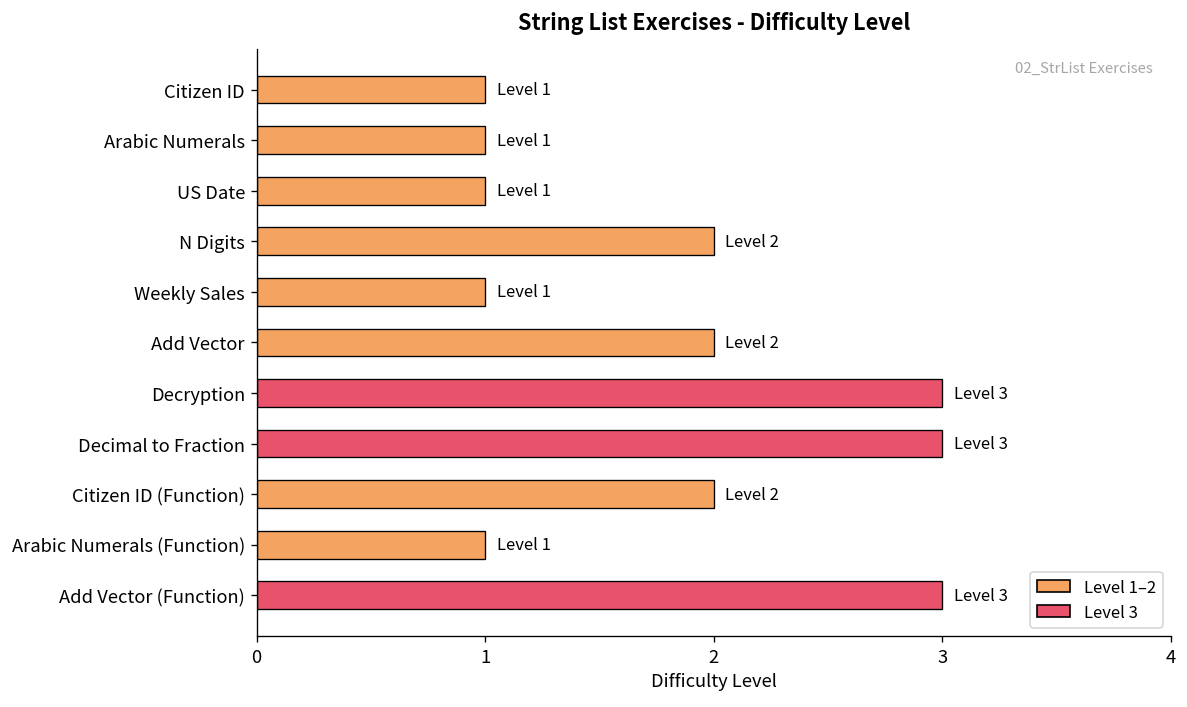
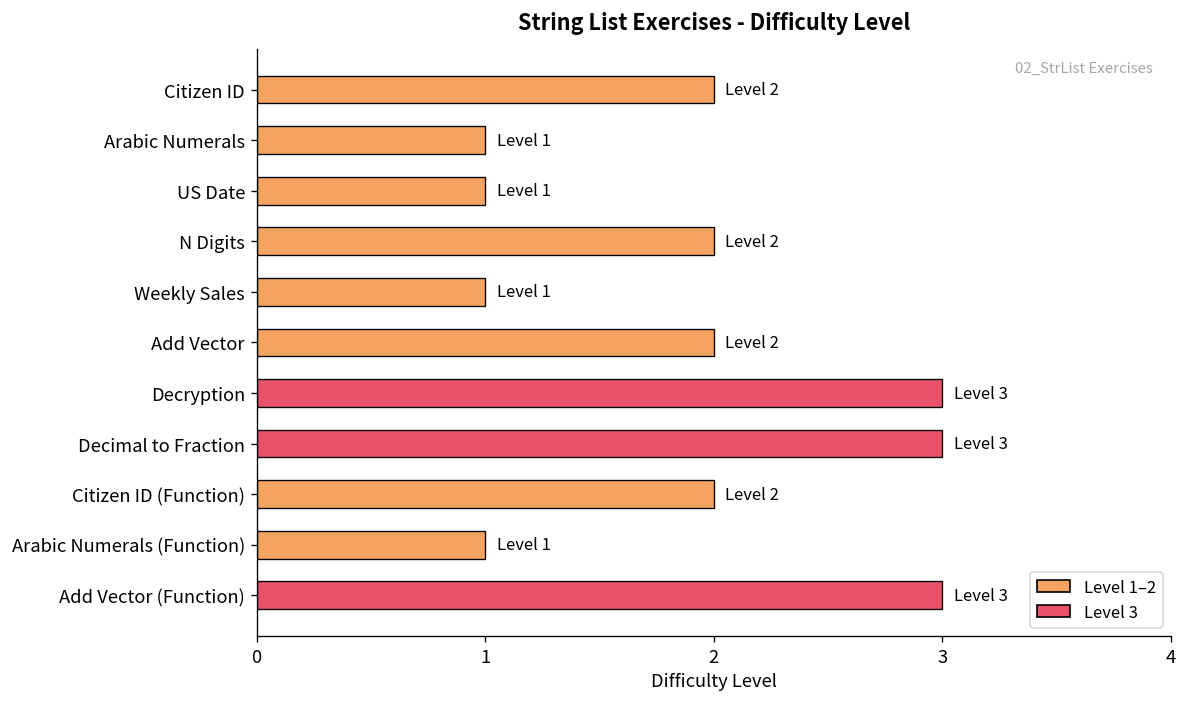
  {
-   "Citizen ID": 1,
+   "Citizen ID": 2,
    "Arabic Numerals": 1,
    "US Date": 1,
    "N Digits": 2,
    "Weekly Sales": 1,
    "Add Vector": 2,
    "Decryption": 3,
    "Decimal to Fraction": 3,
    "Citizen ID (Function)": 2,
    "Arabic Numerals (Function)": 1,
    "Add Vector (Function)": 3
  }
